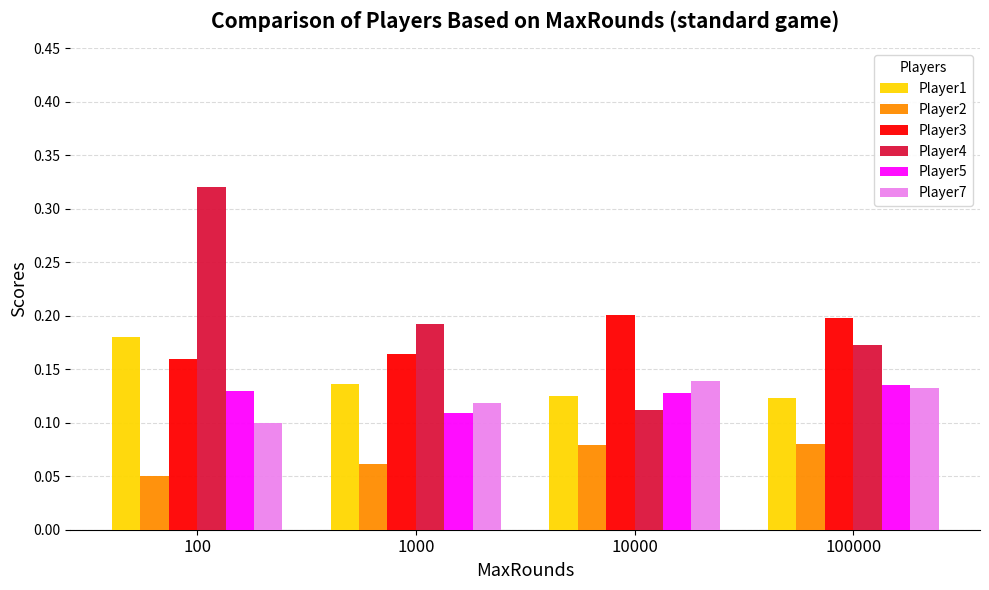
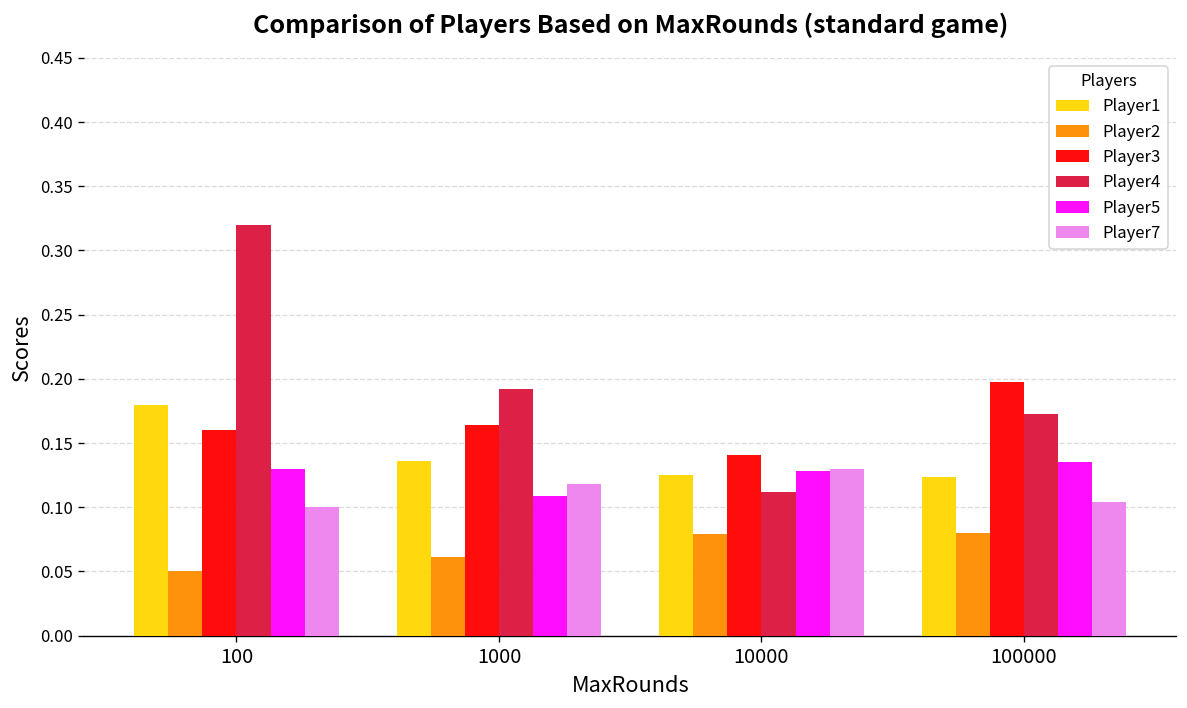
  {
    "Player1": {
      "100": 0.180,
      "1000": 0.136,
      "10000": 0.125,
      "100000": 0.124
    },
    "Player2": {
      "100": 0.050,
      "1000": 0.061,
      "10000": 0.079,
      "100000": 0.080
    },
    "Player3": {
      "100": 0.160,
      "1000": 0.164,
-     "10000": 0.200,
+     "10000": 0.141,
      "100000": 0.198
    },
    "Player4": {
      "100": 0.320,
      "1000": 0.192,
      "10000": 0.112,
      "100000": 0.173
    },
    "Player5": {
      "100": 0.130,
      "1000": 0.109,
      "10000": 0.128,
      "100000": 0.135
    },
    "Player7": {
      "100": 0.100,
      "1000": 0.118,
-     "10000": 0.139,
-     "100000": 0.133
+     "10000": 0.130,
+     "100000": 0.104
    }
  }
